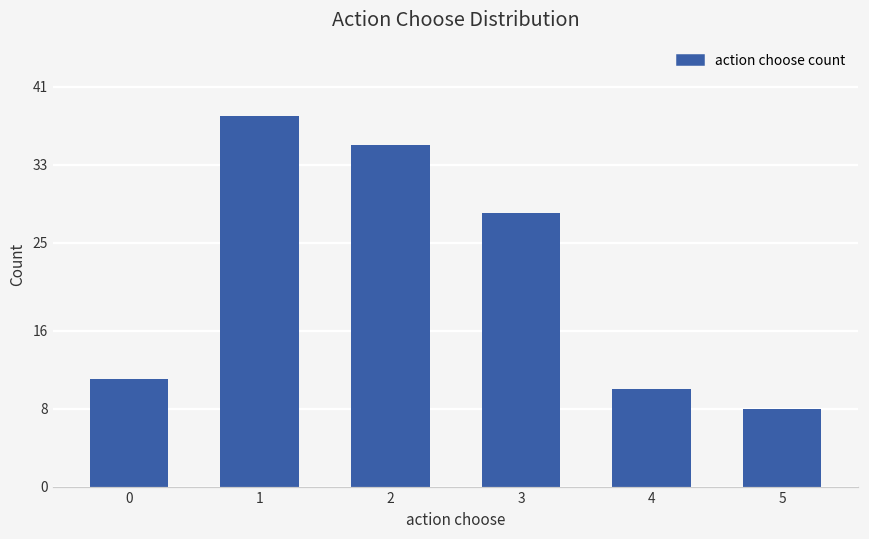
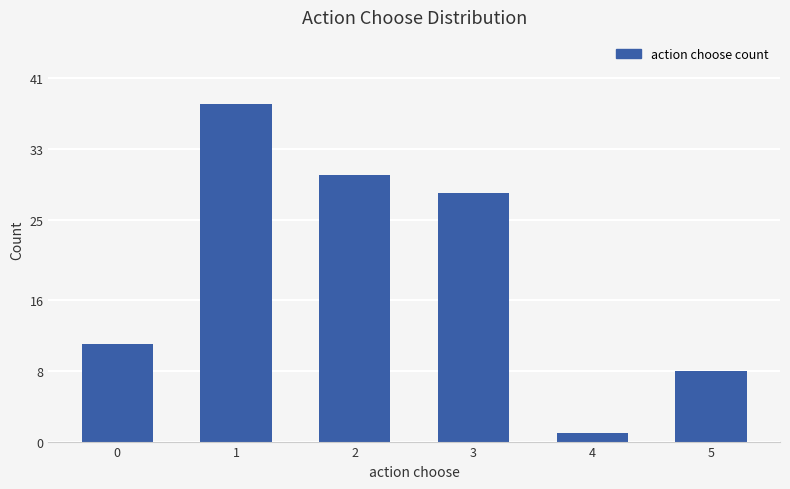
  {
    "0": 11,
    "1": 38,
-   "2": 35,
+   "2": 30,
    "3": 28,
-   "4": 10,
+   "4": 1,
    "5": 8
  }
